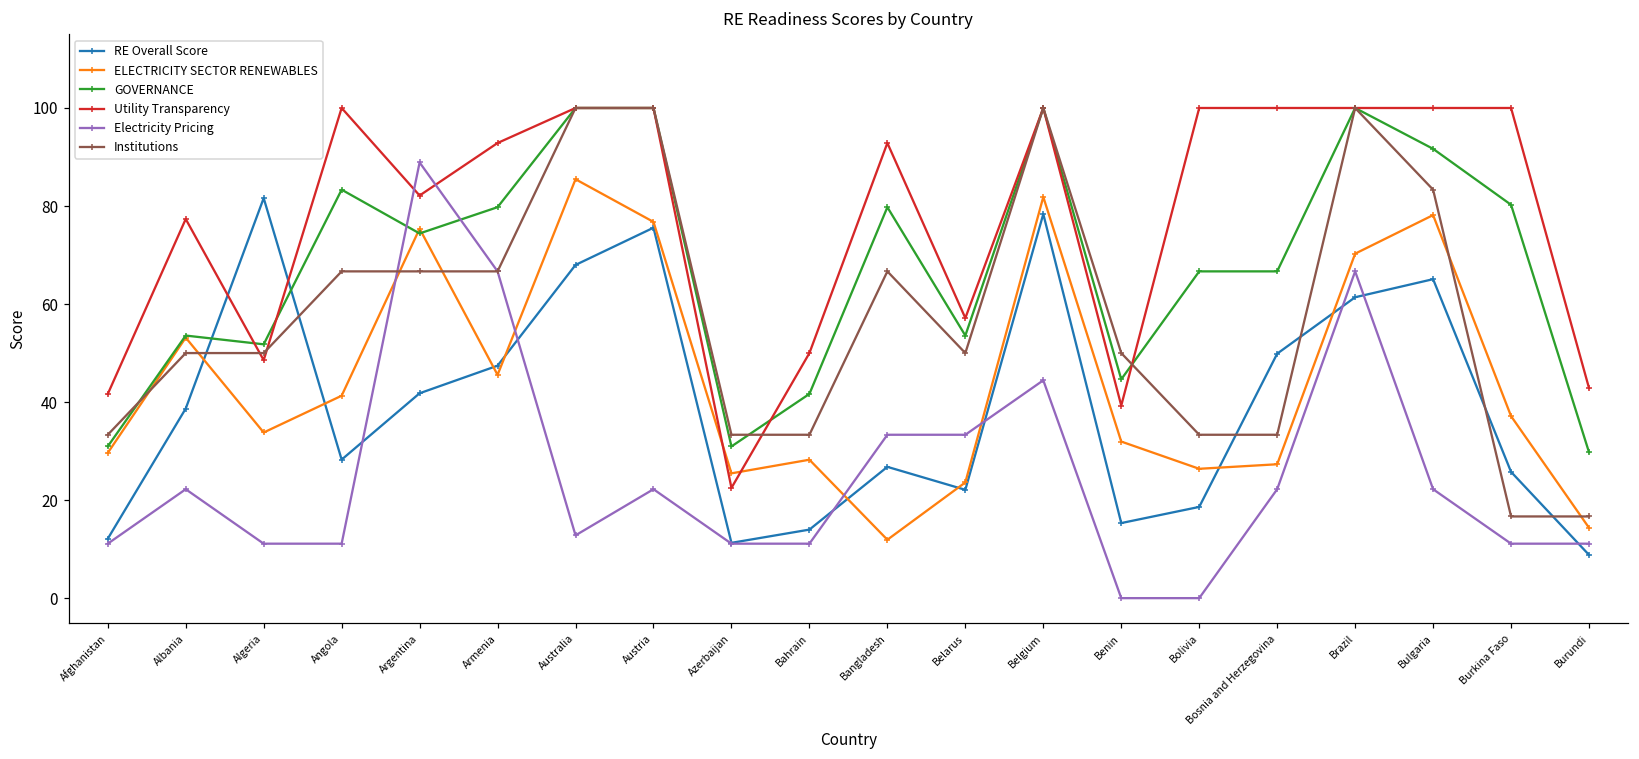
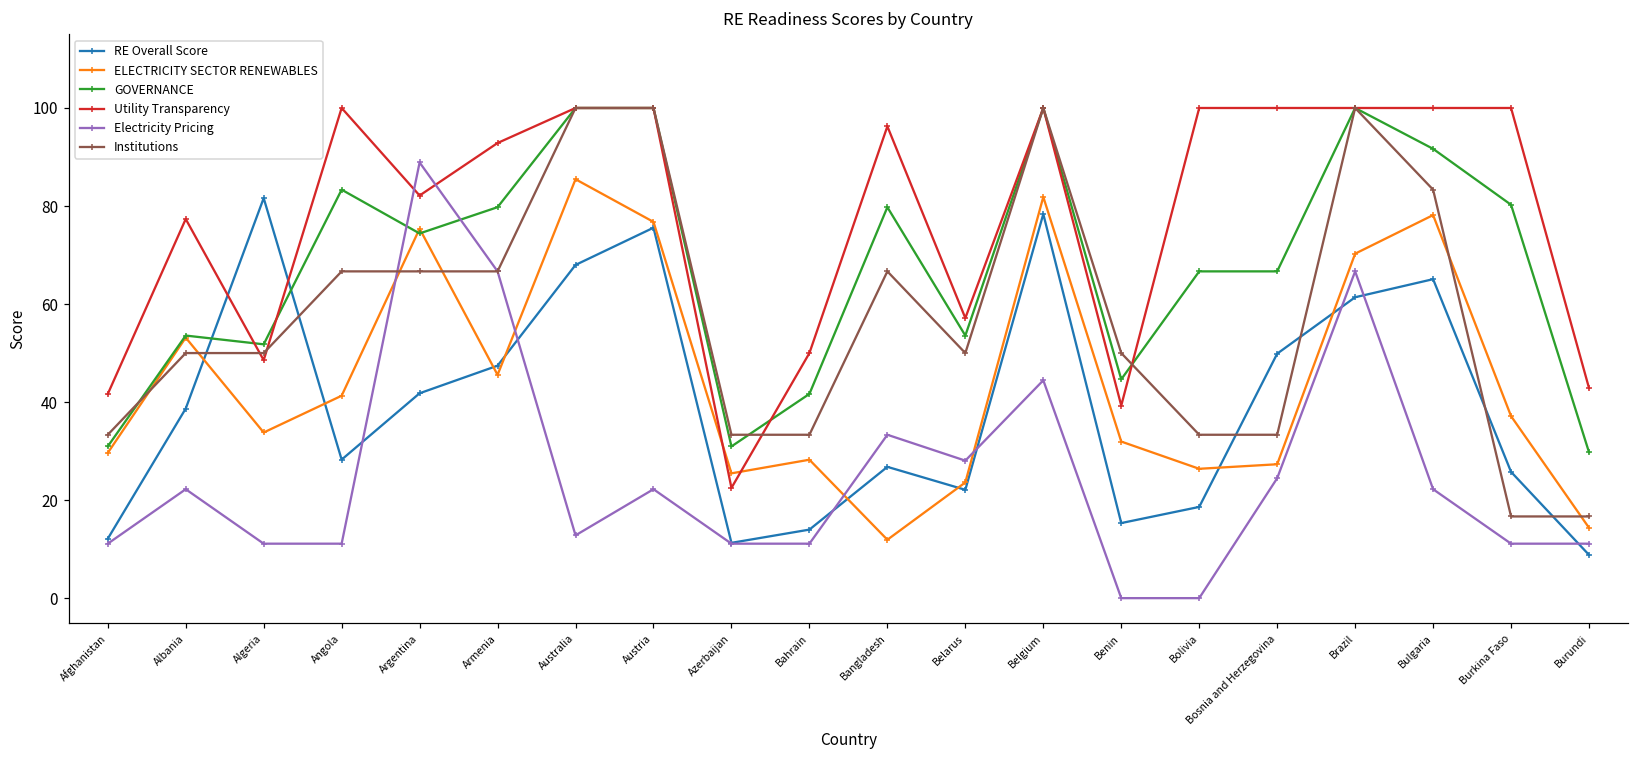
  {
    "RE Overall Score": {
      "Afghanistan": 12,
      "Albania": 39,
      "Algeria": 82,
      "Angola": 28,
      "Argentina": 42,
      "Armenia": 47,
      "Australia": 68,
      "Austria": 76,
      "Bahrain": 14,
      "Bangladesh": 27,
      "Belarus": 22,
      "Belgium": 78,
      "Benin": 15,
      "Bolivia": 19,
      "Bosnia and Herzegovina": 50,
      "Brazil": 61,
      "Bulgaria": 65,
      "Burkina Faso": 26,
      "Burundi": 9
    },
    "ELECTRICITY SECTOR RENEWABLES": {
      "Afghanistan": 30,
      "Algeria": 34,
      "Angola": 41,
      "Argentina": 75,
      "Armenia": 46,
      "Australia": 85,
      "Austria": 77,
      "Azerbaijan": 25,
      "Bahrain": 28,
      "Bangladesh": 12,
      "Belarus": 24,
      "Belgium": 82,
      "Benin": 32,
      "Bolivia": 26,
      "Bosnia and Herzegovina": 27,
      "Brazil": 70,
      "Bulgaria": 78,
      "Burkina Faso": 37,
      "Burundi": 14
    },
    "GOVERNANCE": {
      "Afghanistan": 31,
      "Algeria": 52,
      "Angola": 83,
      "Argentina": 74,
      "Armenia": 80,
      "Azerbaijan": 31,
      "Bahrain": 42,
      "Bangladesh": 80,
      "Belarus": 54,
      "Benin": 45,
      "Bolivia": 67,
      "Bosnia and Herzegovina": 67,
      "Bulgaria": 92,
      "Burkina Faso": 80,
      "Burundi": 30
    },
    "Utility Transparency": {
      "Afghanistan": 42,
      "Albania": 77,
      "Algeria": 49,
      "Angola": 100,
      "Argentina": 82,
      "Armenia": 93,
      "Azerbaijan": 22,
      "Bahrain": 50,
-     "Bangladesh": 93,
+     "Bangladesh": 96,
      "Belarus": 57,
      "Benin": 39,
      "Bolivia": 100,
      "Bosnia and Herzegovina": 100,
      "Bulgaria": 100,
      "Burkina Faso": 100,
      "Burundi": 43
    },
    "Electricity Pricing": {
      "Afghanistan": 11,
      "Albania": 22,
      "Algeria": 11,
      "Angola": 11,
      "Argentina": 89,
      "Australia": 13,
      "Austria": 22,
      "Bahrain": 11,
      "Bangladesh": 33,
-     "Belarus": 33,
+     "Belarus": 28,
      "Belgium": 44,
      "Benin": 0,
      "Bolivia": 0,
-     "Bosnia and Herzegovina": 22,
+     "Bosnia and Herzegovina": 24,
      "Brazil": 67,
      "Bulgaria": 22,
      "Burkina Faso": 11,
      "Burundi": 11
    },
    "Institutions": {
      "Afghanistan": 33,
      "Albania": 50,
      "Algeria": 50,
      "Angola": 67,
      "Argentina": 67,
      "Azerbaijan": 33,
      "Bahrain": 33,
      "Bangladesh": 67,
      "Belarus": 50,
      "Benin": 50,
      "Bolivia": 33,
      "Bosnia and Herzegovina": 33,
      "Bulgaria": 83,
      "Burkina Faso": 17,
      "Burundi": 17
    }
  }
